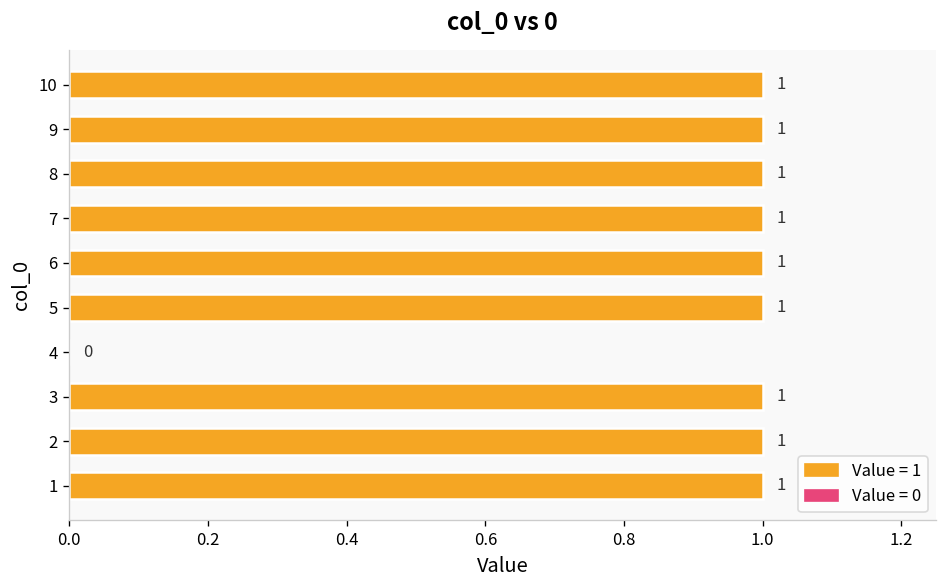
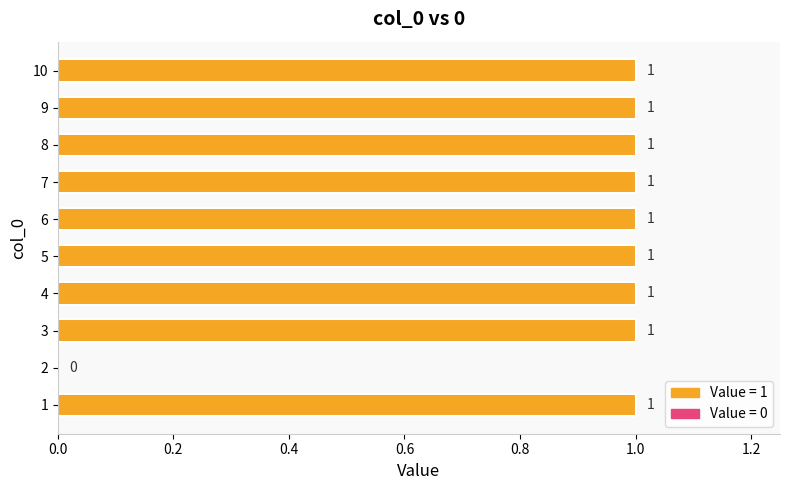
  {
    "10": 1,
    "9": 1,
    "8": 1,
    "7": 1,
    "6": 1,
    "5": 1,
-   "4": 0,
+   "4": 1,
    "3": 1,
-   "2": 1,
+   "2": 0,
    "1": 1
  }
